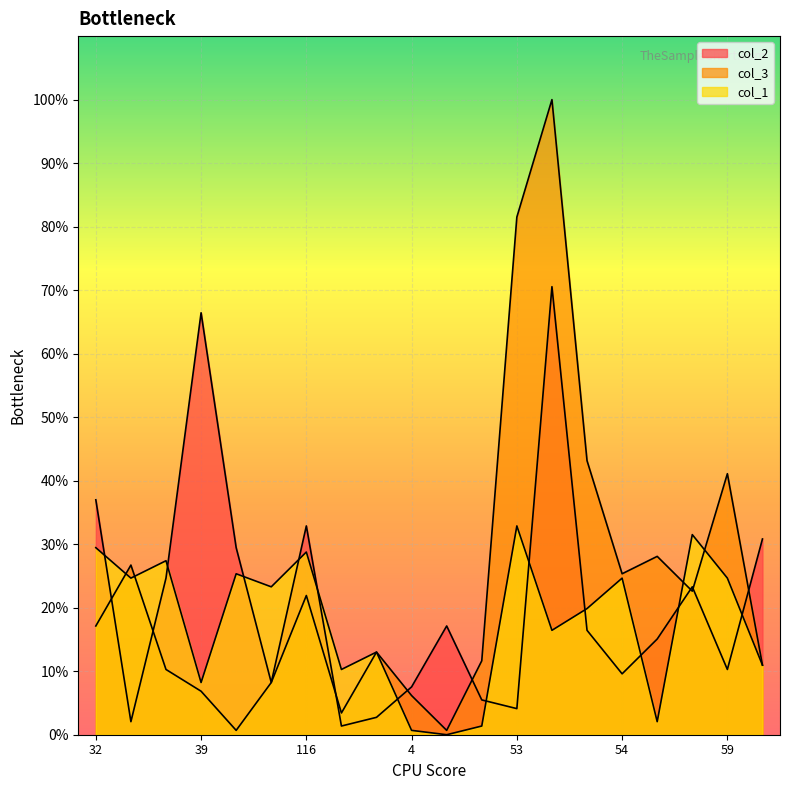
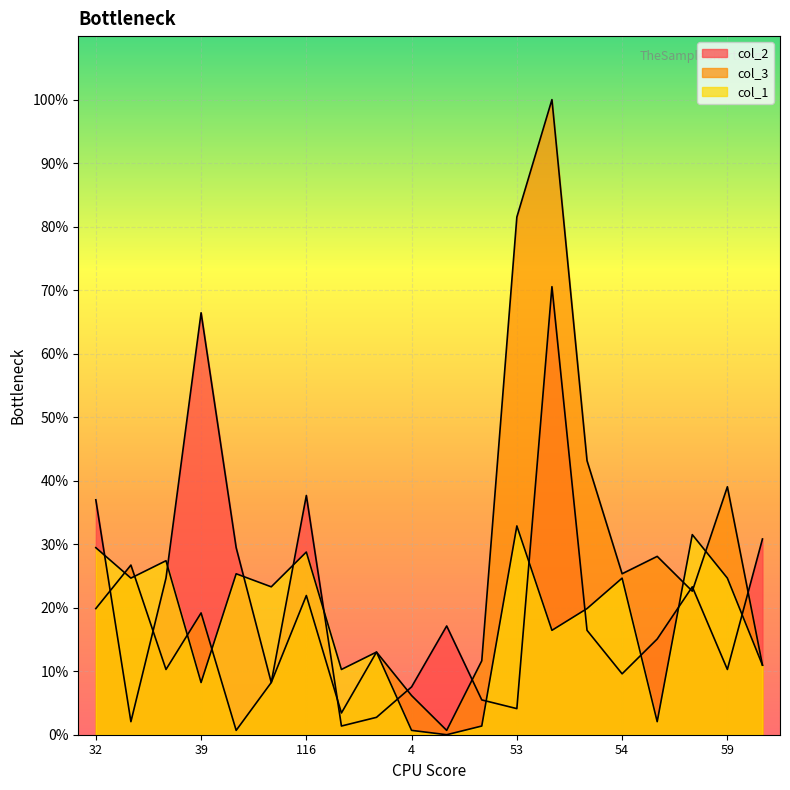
  {
    "col_2": {
      "32": "37%",
      "39": "66%",
-     "116": "33%",
+     "116": "38%",
      "53": "4%",
      "54": "10%",
      "59": "10%"
    },
    "col_3": {
-     "32": "17%",
-     "39": "7%",
+     "32": "20%",
+     "39": "19%",
      "116": "22%",
      "53": "82%",
      "54": "25%",
-     "59": "41%"
+     "59": "39%"
    },
    "col_1": {
      "32": "29%",
      "39": "8%",
      "116": "29%",
      "53": "33%",
      "54": "25%",
      "59": "25%"
    }
  }
